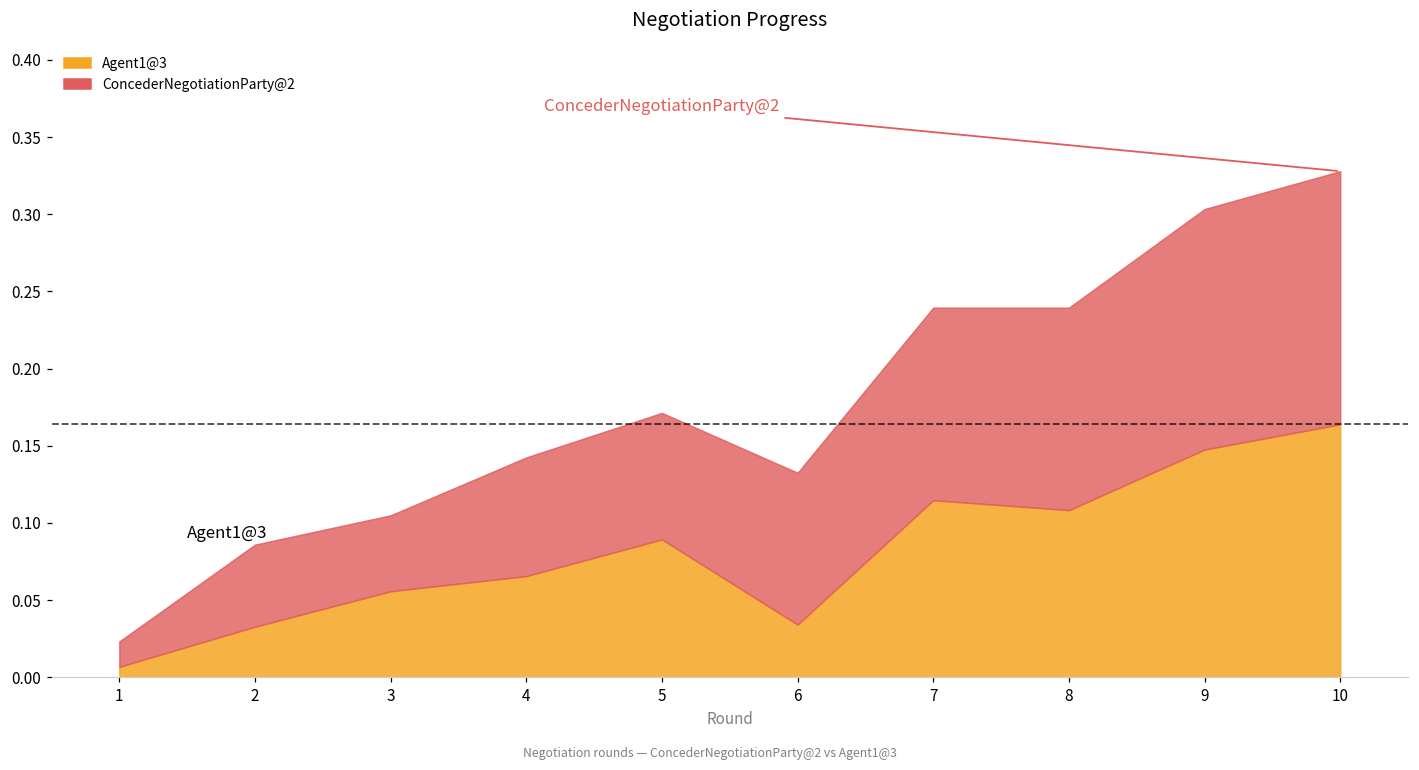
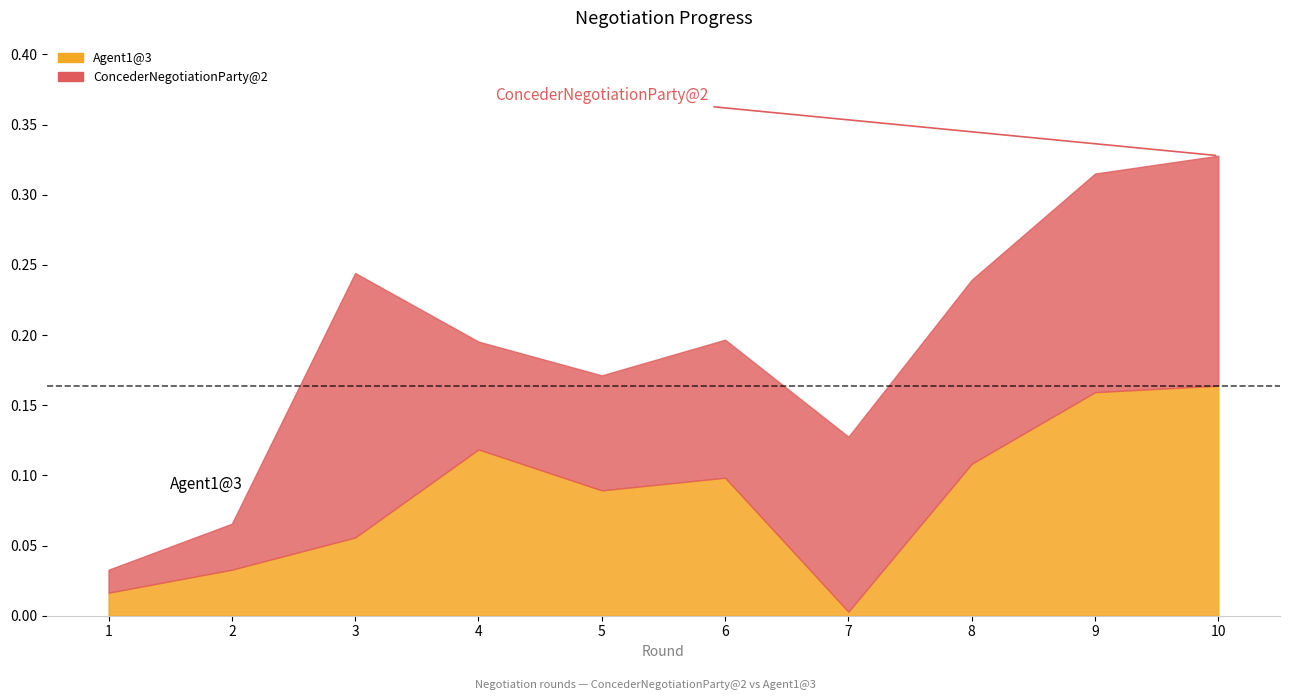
  {
    "Agent1@3": {
-     "1": 0.007,
+     "1": 0.016,
      "2": 0.033,
      "3": 0.056,
-     "4": 0.066,
+     "4": 0.118,
      "5": 0.089,
-     "6": 0.034,
-     "7": 0.115,
+     "6": 0.098,
+     "7": 0.003,
      "8": 0.108,
-     "9": 0.148,
+     "9": 0.159,
      "10": 0.164
    },
    "ConcederNegotiationParty@2": {
      "1": 0.016,
-     "2": 0.053,
-     "3": 0.049,
+     "2": 0.033,
+     "3": 0.189,
      "4": 0.077,
      "5": 0.082,
      "6": 0.098,
      "7": 0.125,
      "8": 0.131,
      "9": 0.156
    }
  }
